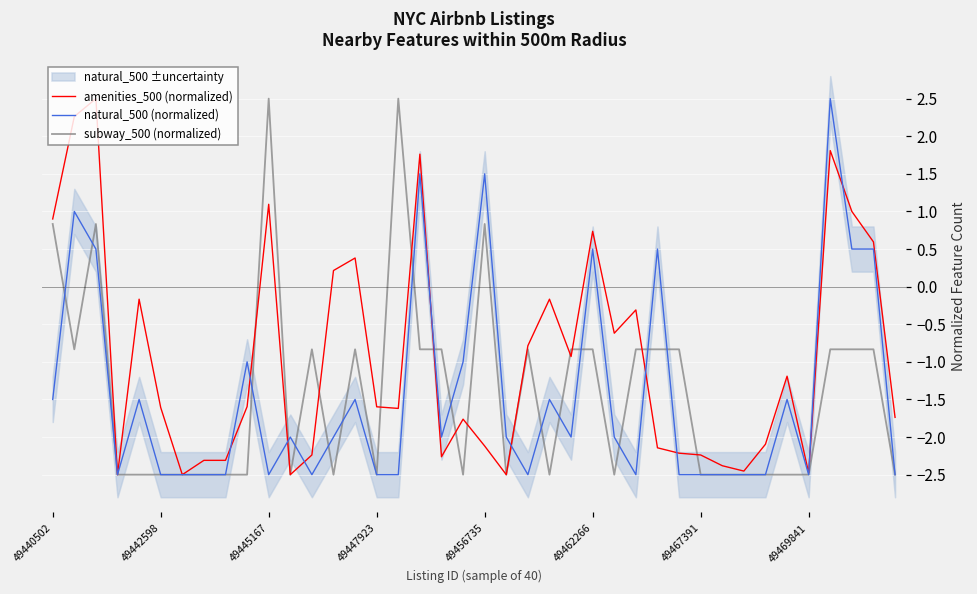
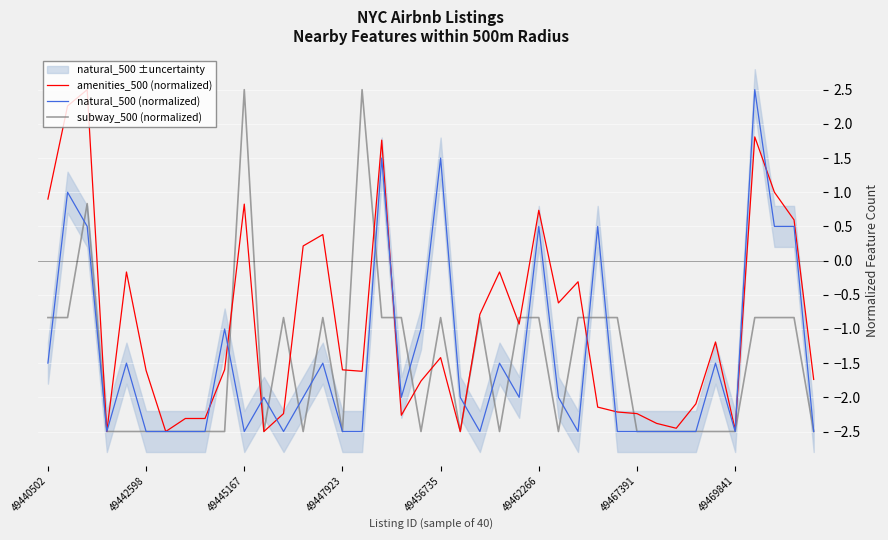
  {
    "amenities_500 (normalized)": {
      "49440502": 0.9,
      "49442598": -1.6,
-     "49445167": 1.1,
+     "49445167": 0.8,
      "49447923": -1.6,
-     "49456735": -2.1,
+     "49456735": -1.4,
      "49462266": 0.7,
      "49467391": -2.2
    },
    "natural_500 (normalized)": {
      "49440502": -1.5,
      "49445167": -2.5,
      "49456735": 1.5,
      "49462266": 0.5
    },
    "subway_500 (normalized)": {
-     "49440502": 0.8,
+     "49440502": -0.8,
      "49445167": 2.5,
-     "49456735": 0.8,
+     "49456735": -0.8,
      "49462266": -0.8
    }
  }
